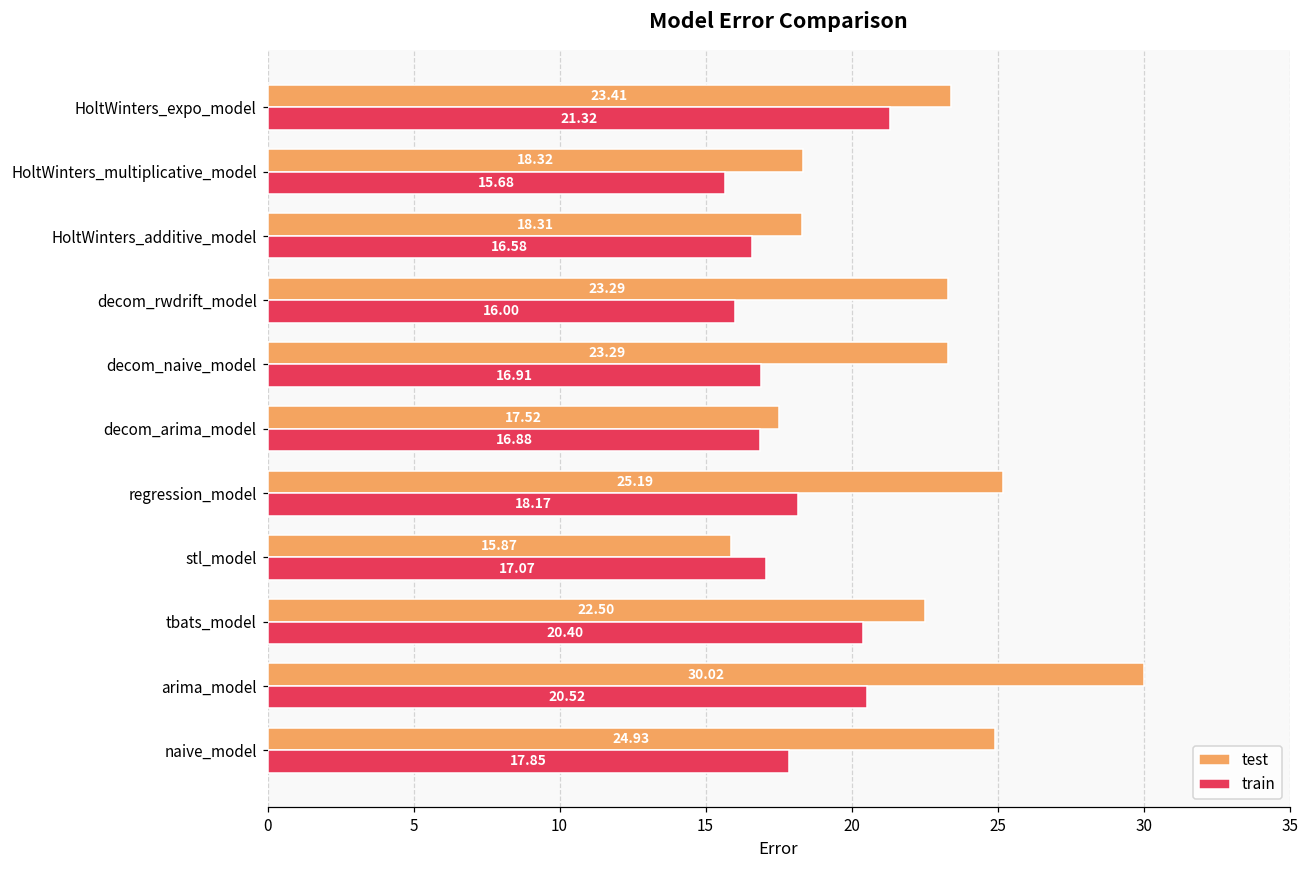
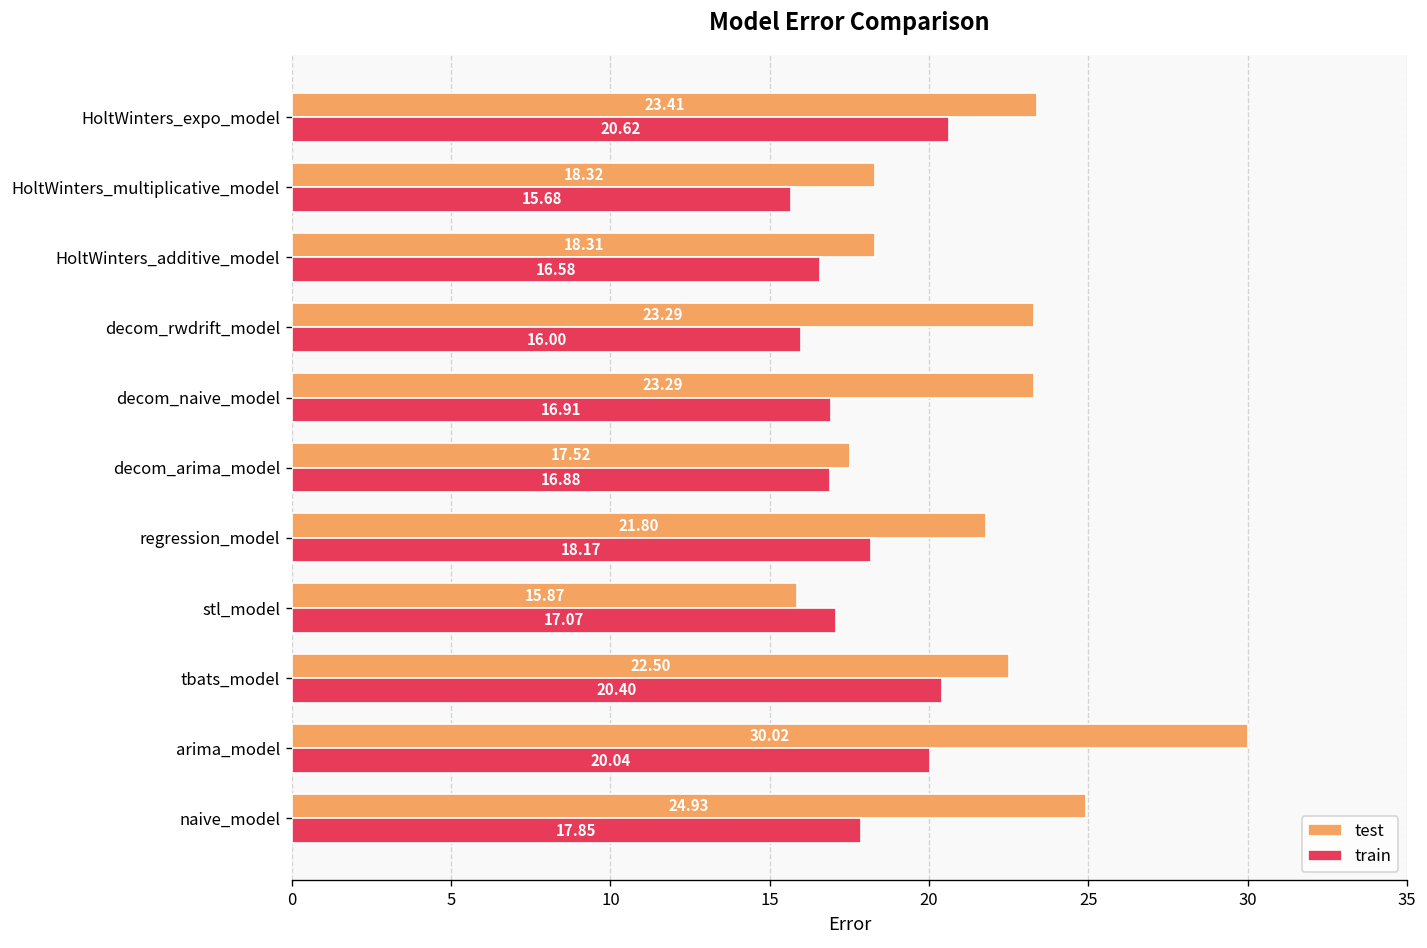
  {
    "test": {
      "HoltWinters_expo_model": 23.41,
      "HoltWinters_multiplicative_model": 18.32,
      "HoltWinters_additive_model": 18.31,
      "decom_rwdrift_model": 23.29,
      "decom_naive_model": 23.29,
      "decom_arima_model": 17.52,
-     "regression_model": 25.19,
+     "regression_model": 21.80,
      "stl_model": 15.87,
      "tbats_model": 22.50,
      "arima_model": 30.02,
      "naive_model": 24.93
    },
    "train": {
-     "HoltWinters_expo_model": 21.32,
+     "HoltWinters_expo_model": 20.62,
      "HoltWinters_multiplicative_model": 15.68,
      "HoltWinters_additive_model": 16.58,
      "decom_rwdrift_model": 16.00,
      "decom_naive_model": 16.91,
      "decom_arima_model": 16.88,
      "regression_model": 18.17,
      "stl_model": 17.07,
      "tbats_model": 20.40,
-     "arima_model": 20.52,
+     "arima_model": 20.04,
      "naive_model": 17.85
    }
  }
